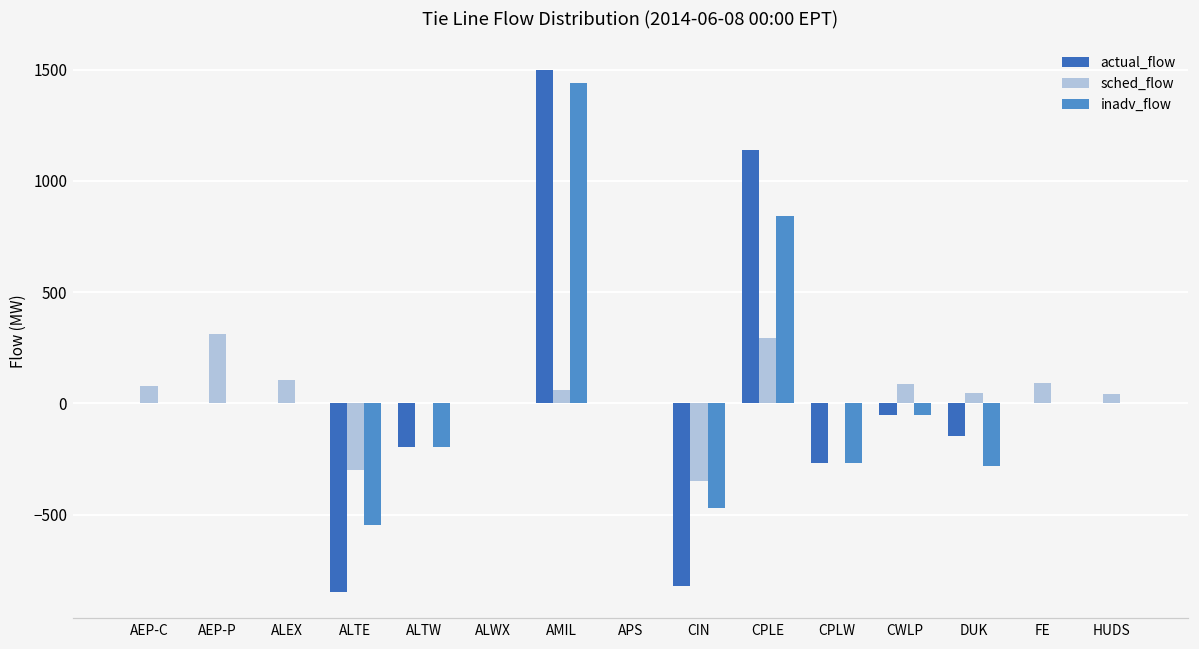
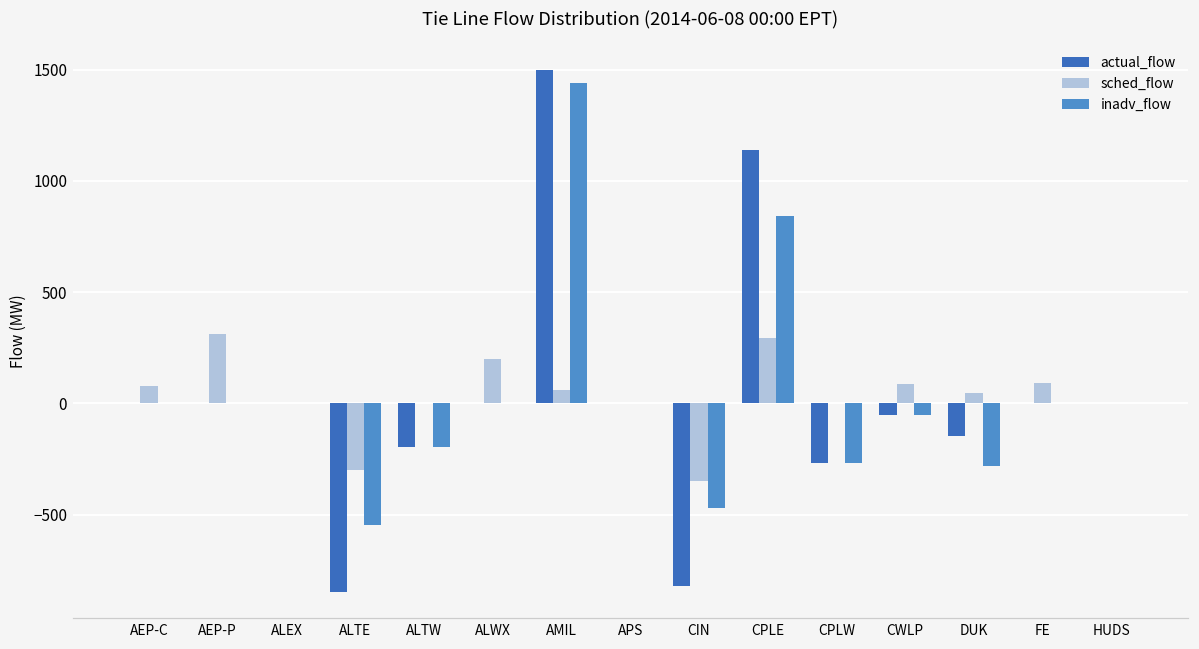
  {
    "sched_flow": {
      "AEP-C": 80,
      "AEP-P": 310,
-     "ALEX": 100,
+     "ALEX": 0,
      "ALTE": -300,
      "ALTW": 0,
-     "ALWX": 0,
+     "ALWX": 200,
      "AMIL": 60,
      "APS": 0,
      "CIN": -350,
      "CPLE": 290,
      "CPLW": 0,
      "CWLP": 80,
      "DUK": 50,
      "FE": 90,
-     "HUDS": 40
+     "HUDS": 0
    }
  }
